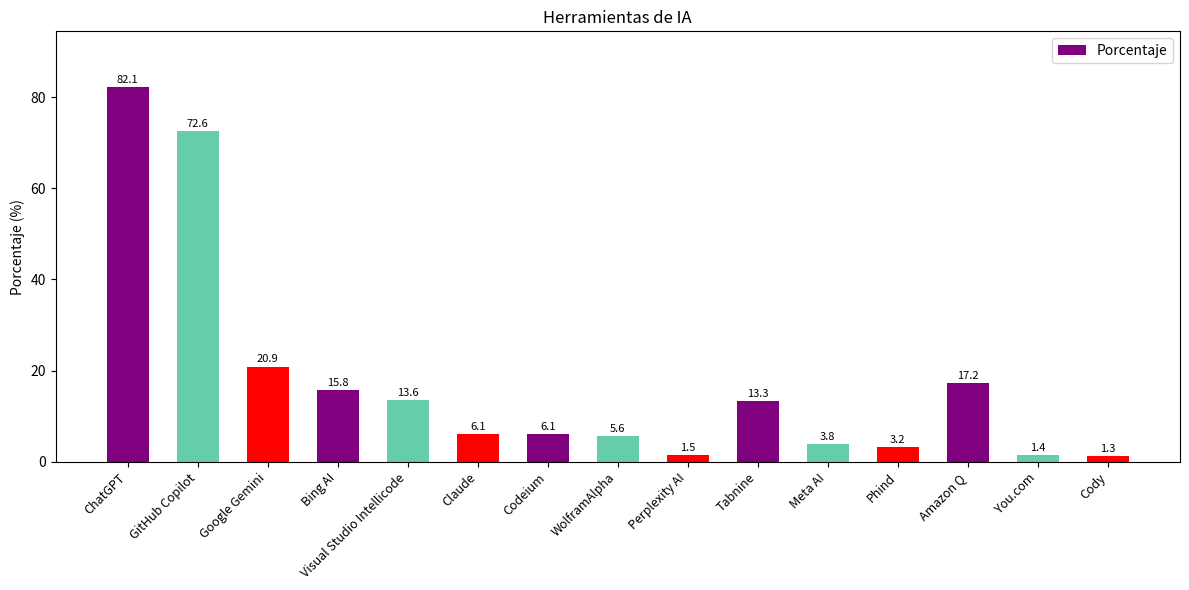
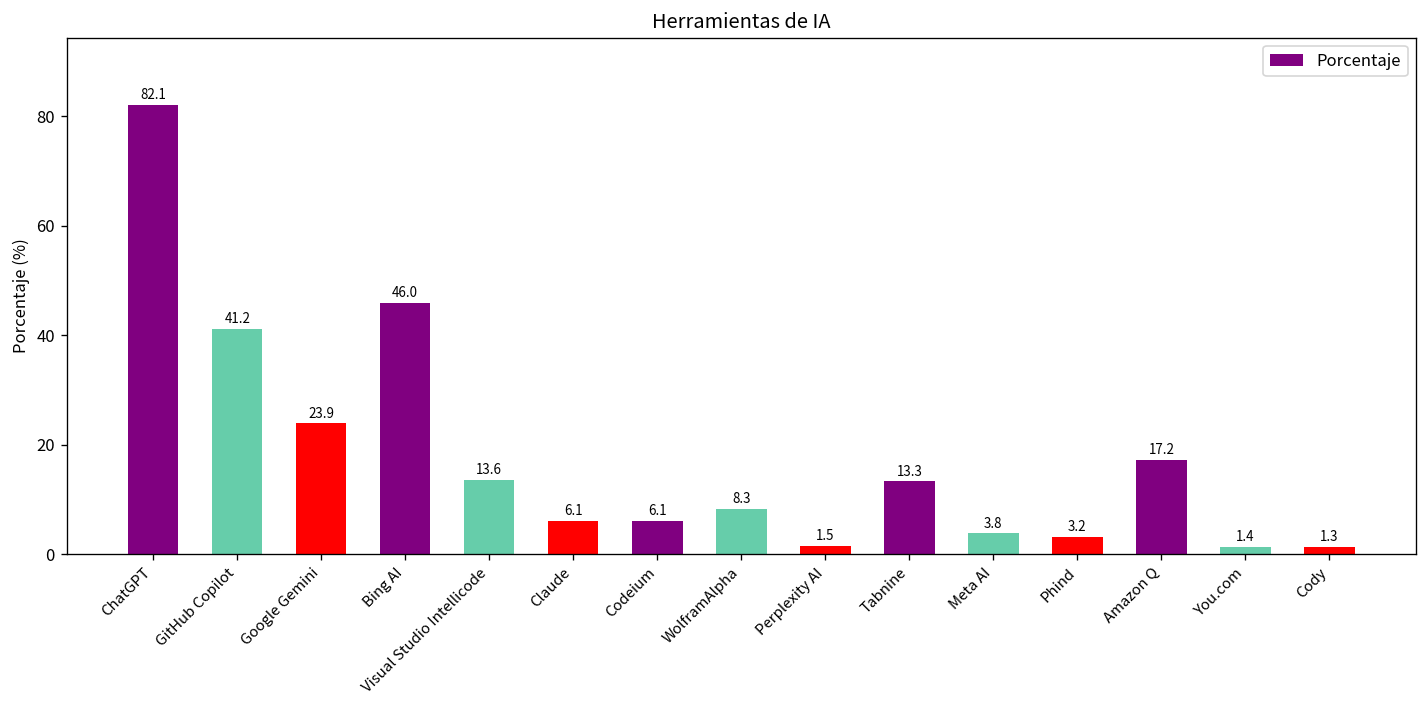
  {
    "ChatGPT": 82.1,
-   "GitHub Copilot": 72.6,
-   "Google Gemini": 20.9,
-   "Bing AI": 15.8,
+   "GitHub Copilot": 41.2,
+   "Google Gemini": 23.9,
+   "Bing AI": 46.0,
    "Visual Studio Intellicode": 13.6,
    "Claude": 6.1,
    "Codeium": 6.1,
-   "WolframAlpha": 5.6,
+   "WolframAlpha": 8.3,
    "Perplexity AI": 1.5,
    "Tabnine": 13.3,
    "Meta AI": 3.8,
    "Phind": 3.2,
    "Amazon Q": 17.2,
    "You.com": 1.4,
    "Cody": 1.3
  }
